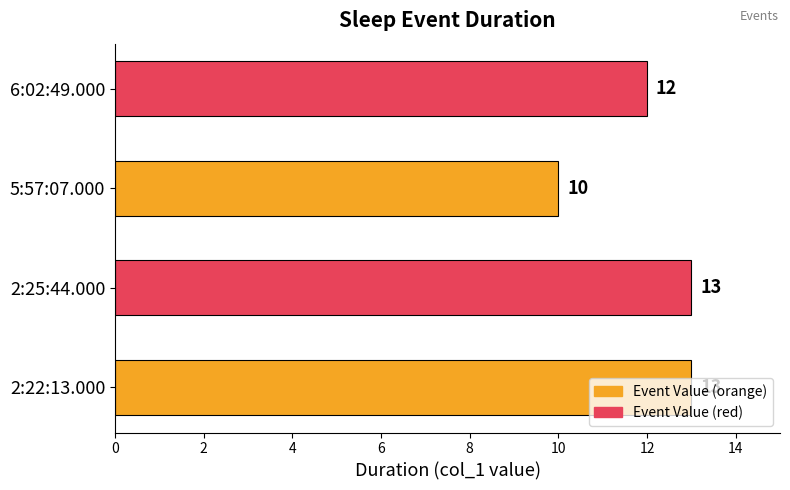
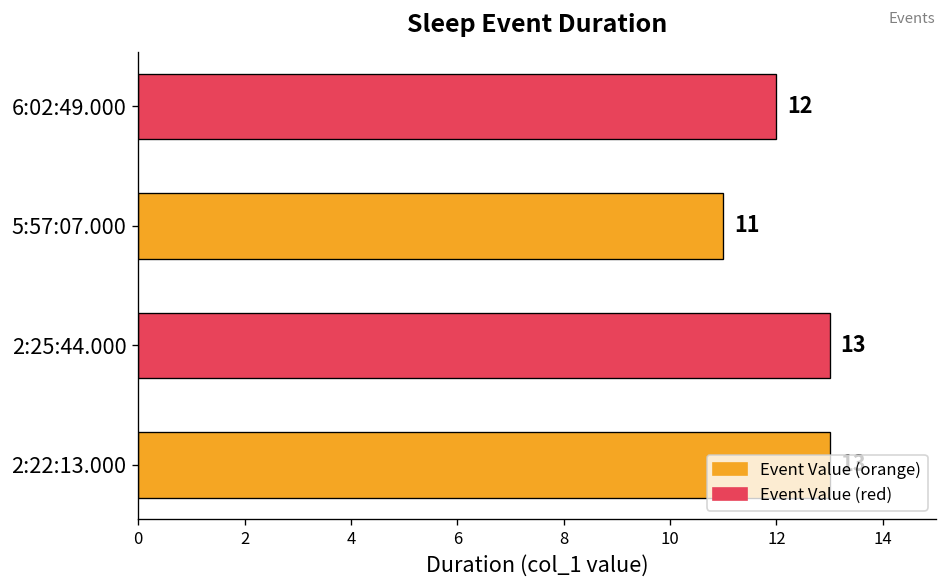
  {
    "6:02:49.000": 12,
-   "5:57:07.000": 10,
+   "5:57:07.000": 11,
    "2:25:44.000": 13
  }
